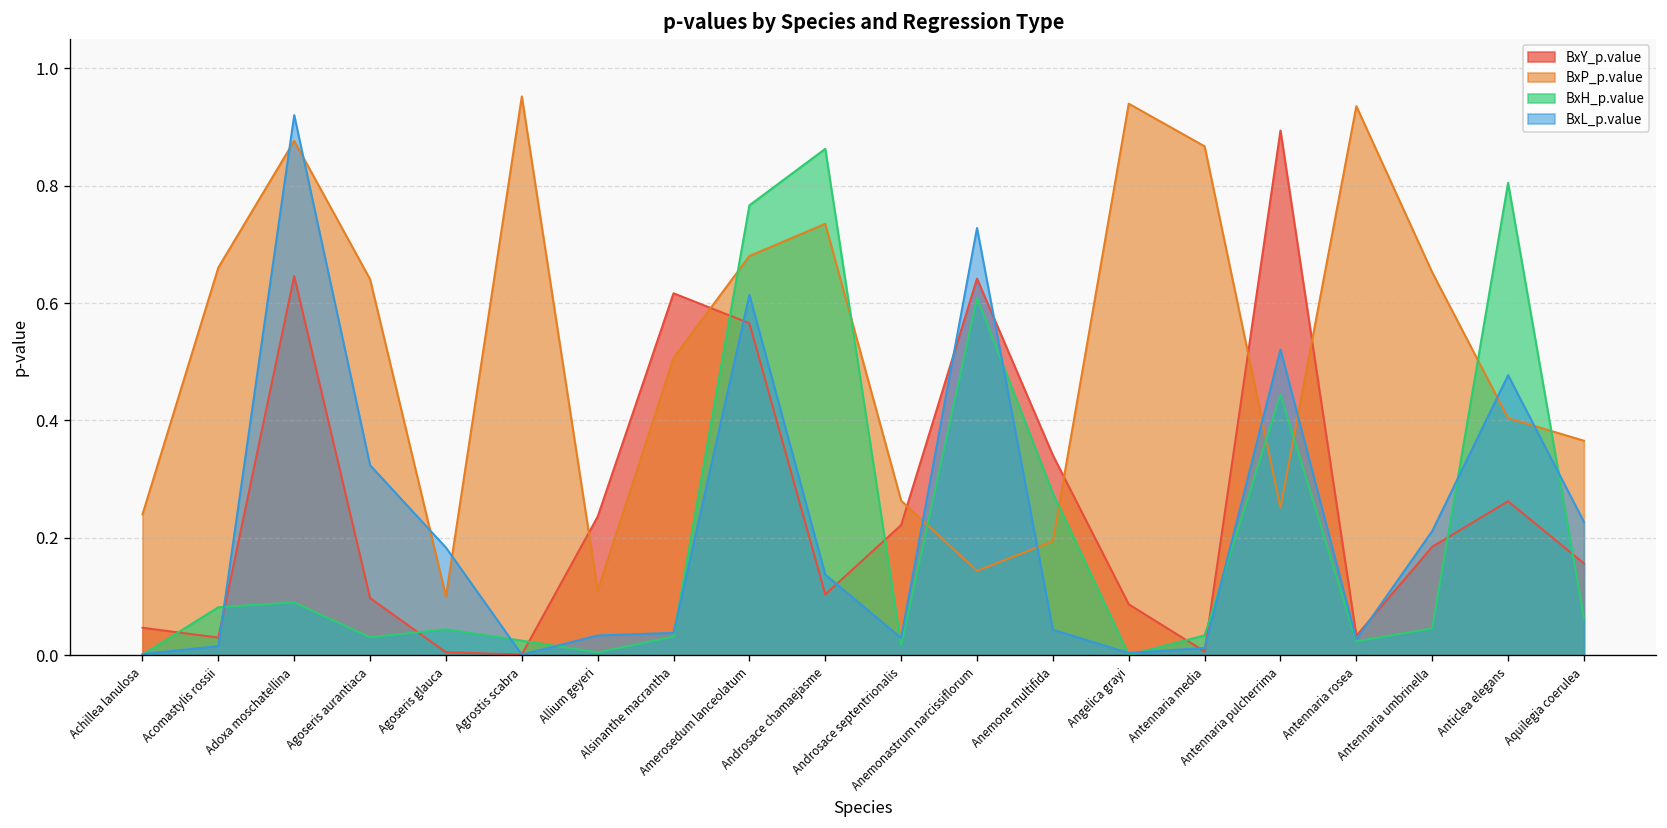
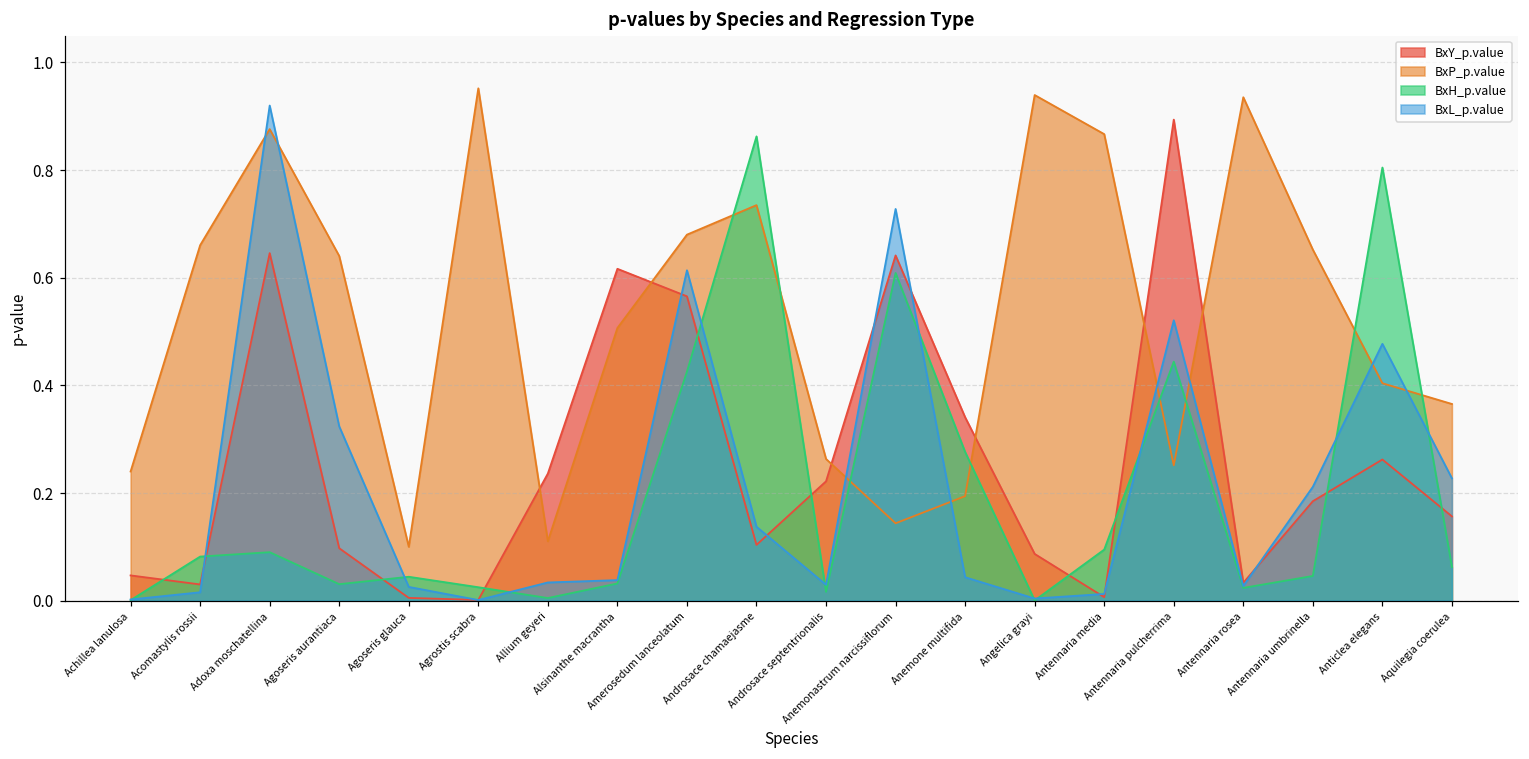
  {
    "BxH_p.value": {
      "Acomastylis rossii": 0.08,
      "Adoxa moschatellina": 0.09,
      "Agoseris aurantiaca": 0.03,
      "Agoseris glauca": 0.04,
      "Agrostis scabra": 0.02,
      "Allium geyeri": 0.00,
      "Alsinanthe macrantha": 0.03,
-     "Amerosedum lanceolatum": 0.77,
+     "Amerosedum lanceolatum": 0.43,
      "Androsace chamaejasme": 0.86,
      "Androsace septentrionalis": 0.02,
      "Anemonastrum narcissiflorum": 0.61,
      "Anemone multifida": 0.28,
-     "Antennaria media": 0.03,
+     "Antennaria media": 0.09,
      "Antennaria pulcherrima": 0.44,
      "Antennaria umbrinella": 0.05,
      "Anticlea elegans": 0.80,
      "Aquilegia coerulea": 0.06
    },
    "BxL_p.value": {
      "Acomastylis rossii": 0.02,
      "Adoxa moschatellina": 0.92,
      "Agoseris aurantiaca": 0.32,
-     "Agoseris glauca": 0.18,
+     "Agoseris glauca": 0.03,
      "Allium geyeri": 0.03,
      "Alsinanthe macrantha": 0.04,
      "Amerosedum lanceolatum": 0.61,
      "Androsace chamaejasme": 0.14,
      "Androsace septentrionalis": 0.03,
      "Anemonastrum narcissiflorum": 0.73,
      "Anemone multifida": 0.04,
      "Antennaria media": 0.01,
      "Antennaria pulcherrima": 0.52,
      "Antennaria umbrinella": 0.21,
      "Anticlea elegans": 0.48,
      "Aquilegia coerulea": 0.23
    }
  }
